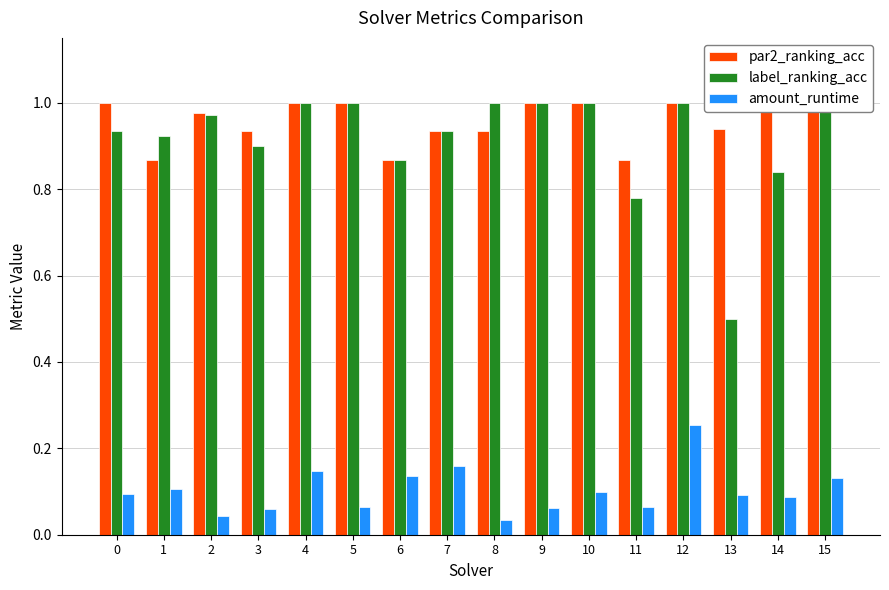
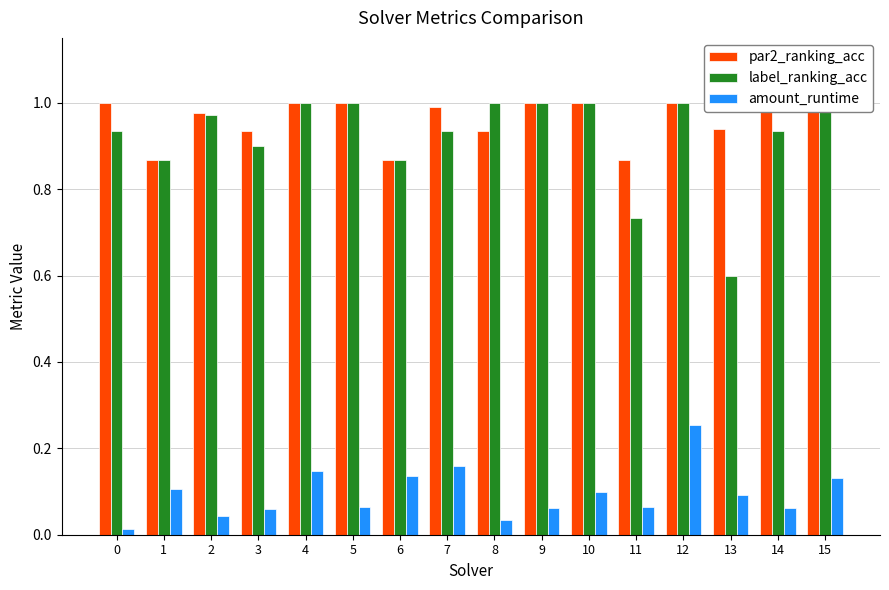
  {
    "par2_ranking_acc": {
      "0": 1.00,
      "1": 0.87,
      "2": 0.98,
      "3": 0.93,
      "4": 1.00,
      "5": 1.00,
      "6": 0.87,
-     "7": 0.93,
+     "7": 0.99,
      "8": 0.93,
      "9": 1.00,
      "10": 1.00,
      "11": 0.87,
      "12": 1.00,
      "13": 0.94
    },
    "label_ranking_acc": {
      "0": 0.93,
-     "1": 0.92,
+     "1": 0.87,
      "2": 0.97,
      "3": 0.90,
      "4": 1.00,
      "5": 1.00,
      "6": 0.87,
      "7": 0.93,
      "8": 1.00,
      "9": 1.00,
      "10": 1.00,
-     "11": 0.78,
+     "11": 0.73,
      "12": 1.00,
-     "13": 0.5,
-     "14": 0.84
+     "13": 0.6,
+     "14": 0.93
    },
    "amount_runtime": {
-     "0": 0.09,
+     "0": 0.01,
      "1": 0.11,
      "2": 0.04,
      "3": 0.06,
      "4": 0.15,
      "5": 0.06,
      "6": 0.14,
      "7": 0.16,
      "8": 0.03,
      "9": 0.06,
      "10": 0.10,
      "11": 0.06,
      "12": 0.25,
      "13": 0.09,
-     "14": 0.09,
+     "14": 0.06,
      "15": 0.13
    }
  }
